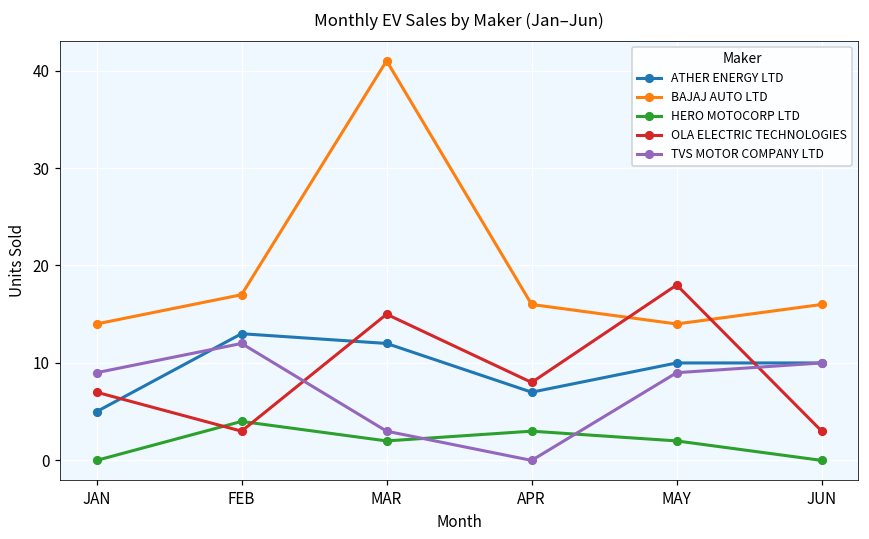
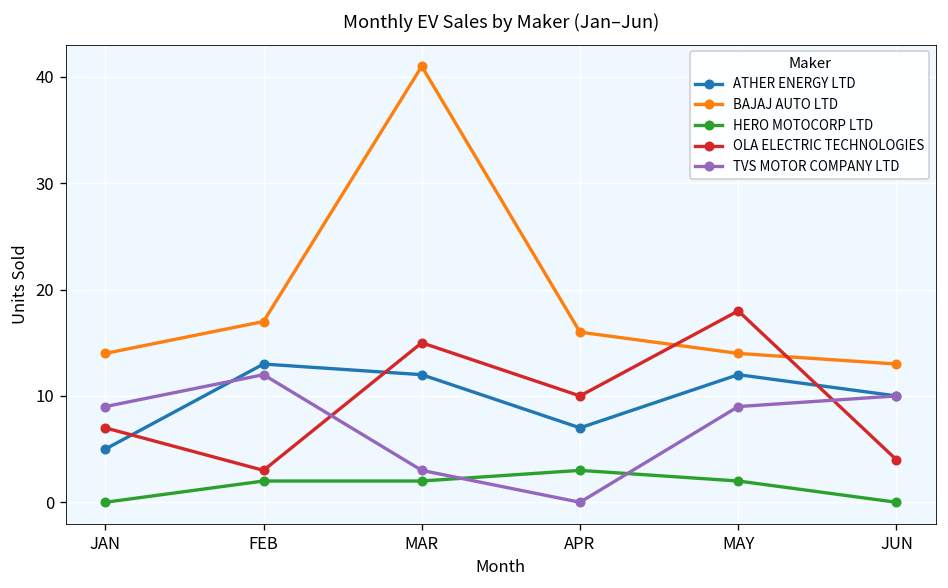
  {
    "ATHER ENERGY LTD": {
      "JAN": 5,
      "FEB": 13,
      "MAR": 12,
      "APR": 7,
-     "MAY": 10
+     "MAY": 12
    },
    "BAJAJ AUTO LTD": {
      "JAN": 14,
      "FEB": 17,
      "MAR": 41,
      "APR": 16,
      "MAY": 14,
-     "JUN": 16
+     "JUN": 13
    },
    "HERO MOTOCORP LTD": {
      "JAN": 0,
-     "FEB": 4,
+     "FEB": 2,
      "MAR": 2,
      "APR": 3,
      "MAY": 2,
      "JUN": 0
    },
    "OLA ELECTRIC TECHNOLOGIES": {
      "JAN": 7,
      "FEB": 3,
      "MAR": 15,
-     "APR": 8,
+     "APR": 10,
      "MAY": 18,
-     "JUN": 3
+     "JUN": 4
    },
    "TVS MOTOR COMPANY LTD": {
      "JAN": 9,
      "FEB": 12,
      "MAR": 3,
      "APR": 0,
      "MAY": 9
    }
  }
